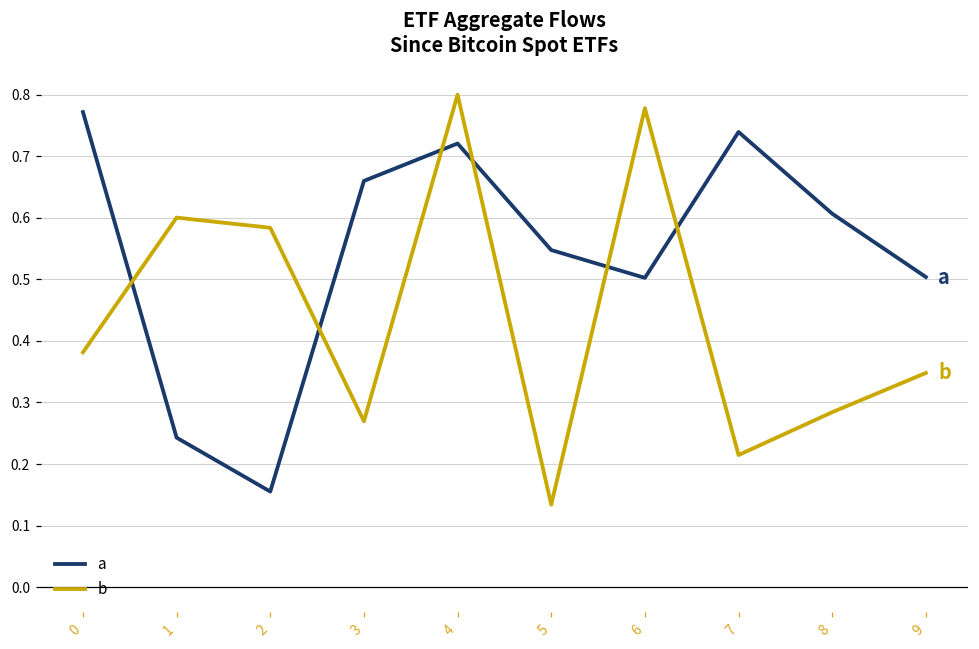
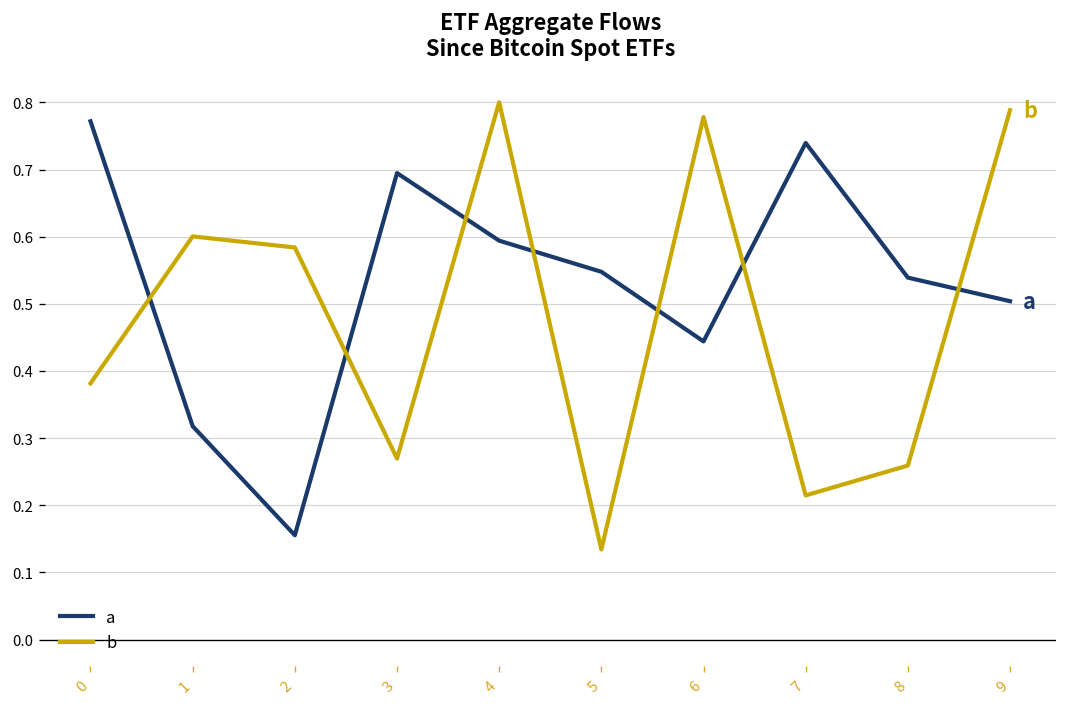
  {
    "a": {
      "0": 0.77,
-     "1": 0.24,
+     "1": 0.32,
      "2": 0.16,
-     "3": 0.66,
-     "4": 0.72,
+     "3": 0.69,
+     "4": 0.59,
      "5": 0.55,
-     "6": 0.50,
+     "6": 0.44,
      "7": 0.74,
-     "8": 0.61,
+     "8": 0.54,
      "9": 0.50
    },
    "b": {
      "0": 0.38,
      "1": 0.60,
      "2": 0.58,
      "3": 0.27,
      "4": 0.80,
      "5": 0.13,
      "6": 0.78,
      "7": 0.21,
-     "8": 0.28,
-     "9": 0.35
+     "8": 0.26,
+     "9": 0.79
    }
  }
